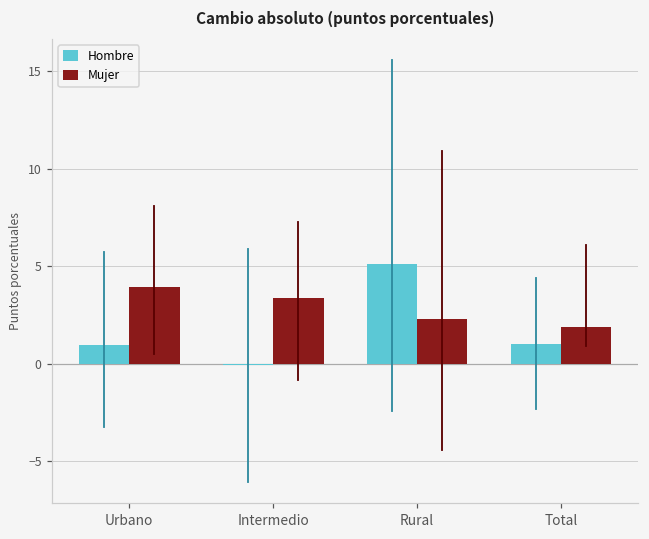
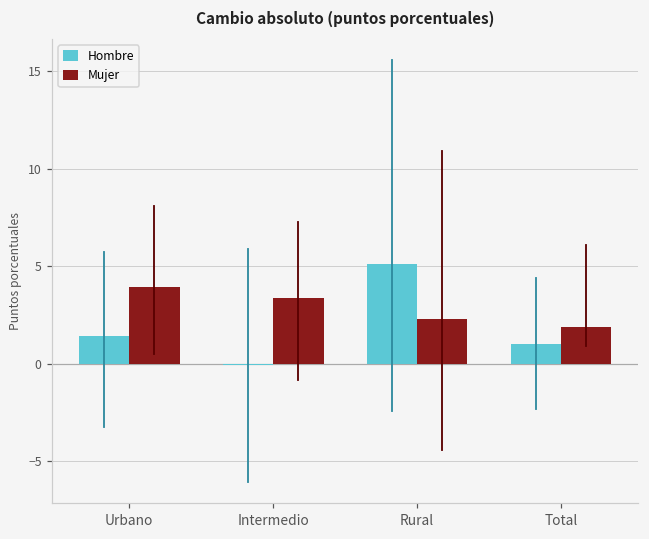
  {
    "Hombre": {
-     "Urbano": 1.0,
+     "Urbano": 1.4,
      "Rural": 5.1,
      "Total": 1.0
    },
    "Mujer": {
      "Urbano": 4.0,
      "Intermedio": 3.4,
      "Rural": 2.3,
      "Total": 1.9
    }
  }
